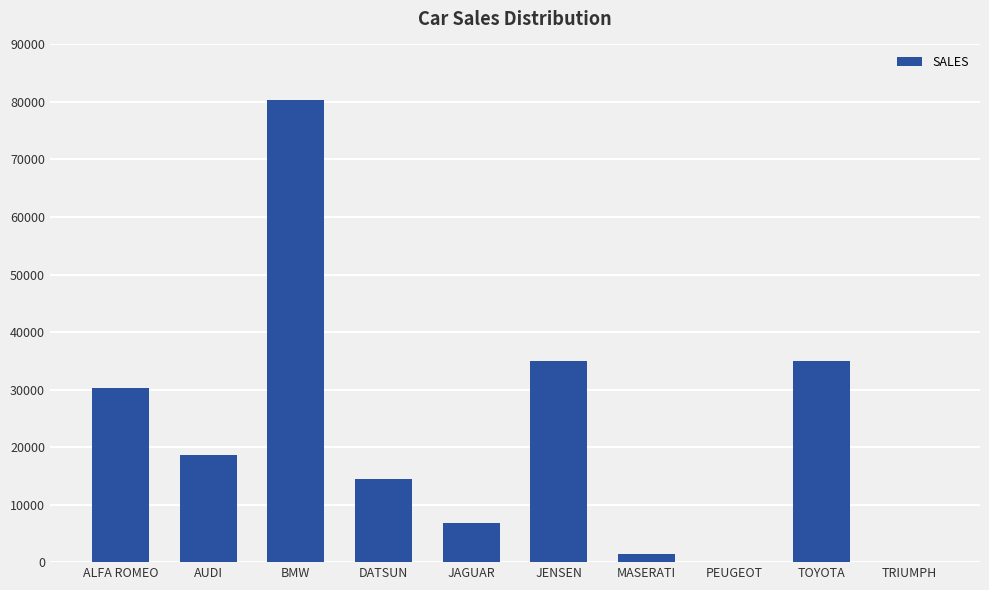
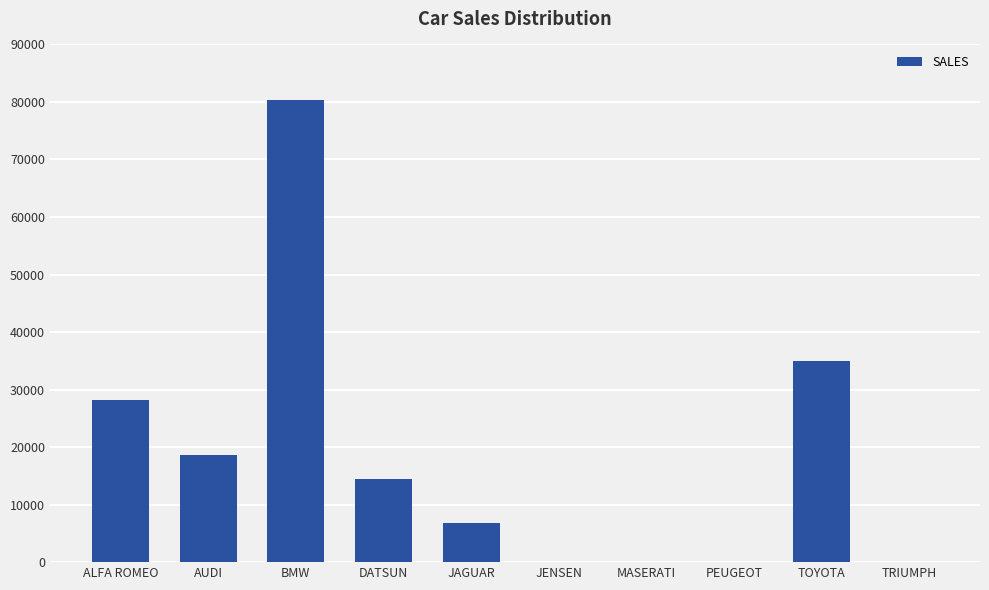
  {
-   "ALFA ROMEO": 30000,
+   "ALFA ROMEO": 28000,
    "AUDI": 19000,
    "BMW": 80000,
    "DATSUN": 14000,
    "JAGUAR": 7000,
-   "JENSEN": 35000,
-   "MASERATI": 1000,
+   "JENSEN": 0,
+   "MASERATI": 0,
    "PEUGEOT": 0,
    "TOYOTA": 35000,
    "TRIUMPH": 0
  }
